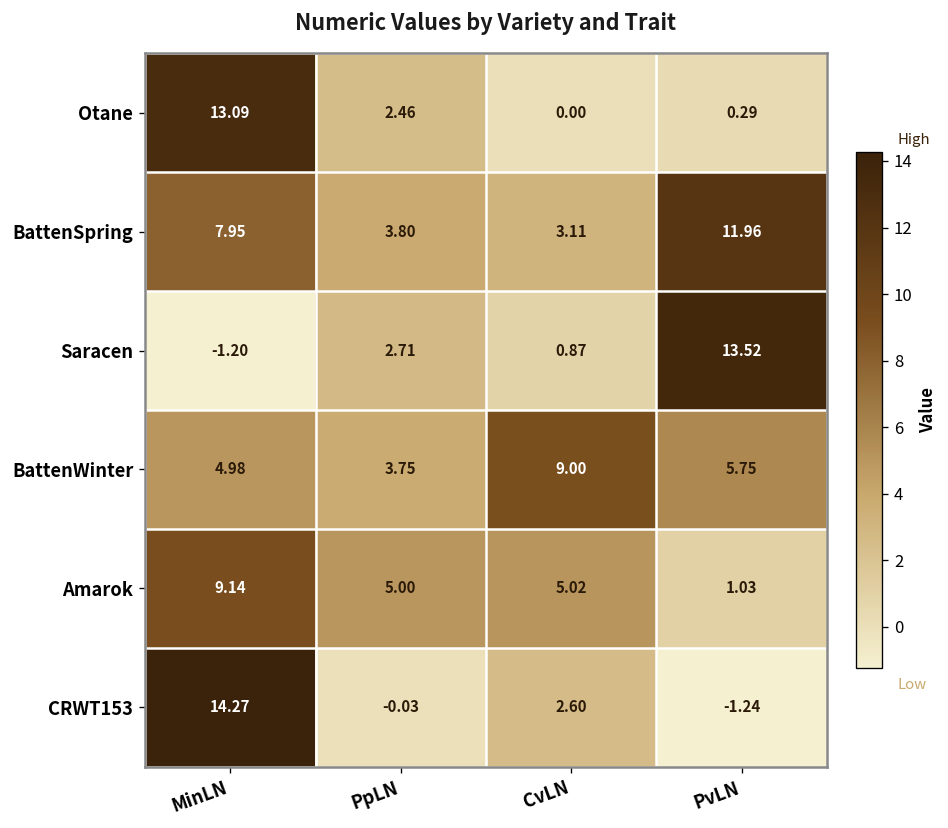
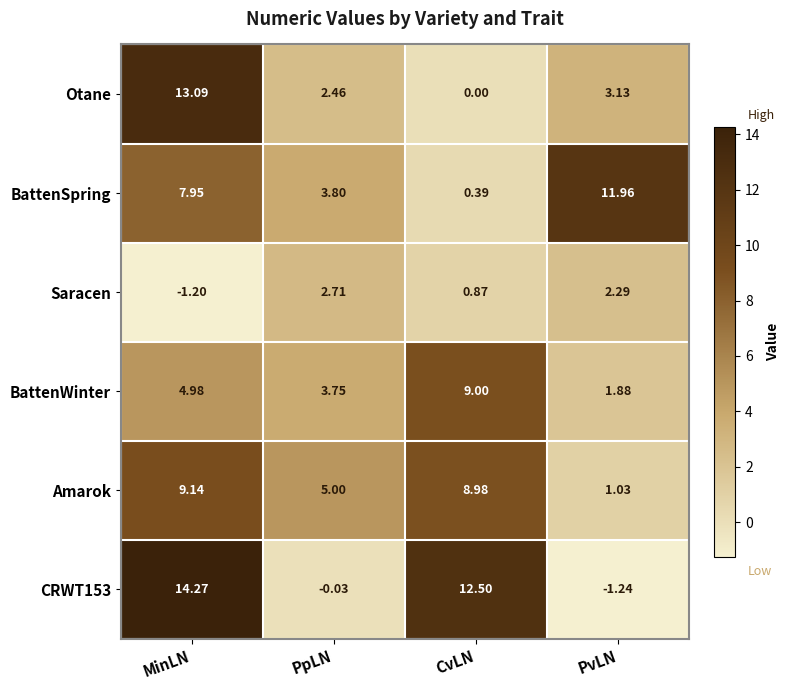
  {
    "Otane": {
      "MinLN": 13.09,
      "PpLN": 2.46,
      "CvLN": 0.00,
-     "PvLN": 0.29
+     "PvLN": 3.13
    },
    "BattenSpring": {
      "MinLN": 7.95,
      "PpLN": 3.80,
-     "CvLN": 3.11,
+     "CvLN": 0.39,
      "PvLN": 11.96
    },
    "Saracen": {
      "MinLN": -1.20,
      "PpLN": 2.71,
      "CvLN": 0.87,
-     "PvLN": 13.52
+     "PvLN": 2.29
    },
    "BattenWinter": {
      "MinLN": 4.98,
      "PpLN": 3.75,
      "CvLN": 9.00,
-     "PvLN": 5.75
+     "PvLN": 1.88
    },
    "Amarok": {
      "MinLN": 9.14,
      "PpLN": 5.00,
-     "CvLN": 5.02,
+     "CvLN": 8.98,
      "PvLN": 1.03
    },
    "CRWT153": {
      "MinLN": 14.27,
      "PpLN": -0.03,
-     "CvLN": 2.60,
+     "CvLN": 12.50,
      "PvLN": -1.24
    }
  }
